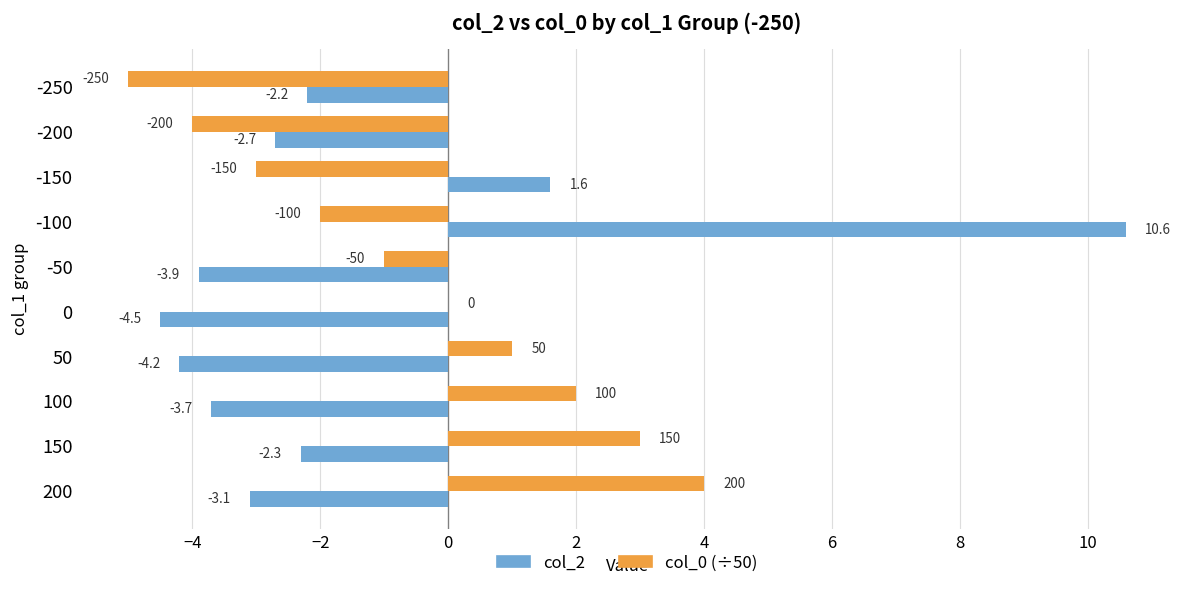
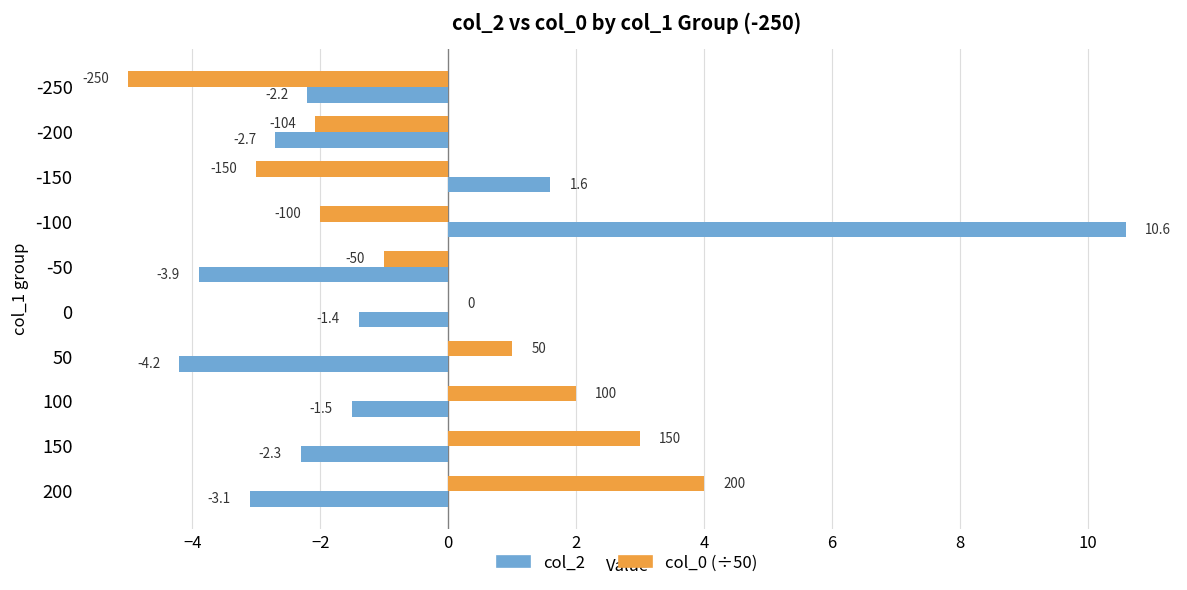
  {
    "col_2": {
      "-250": -2.2,
      "-200": -2.7,
      "-150": 1.6,
      "-100": 10.6,
      "-50": -3.9,
-     "0": -4.5,
+     "0": -1.4,
      "50": -4.2,
-     "100": -3.7,
+     "100": -1.5,
      "150": -2.3,
      "200": -3.1
    },
    "col_0 (÷50)": {
-     "-200": -200,
+     "-200": -104,
      "0": 0
    }
  }
